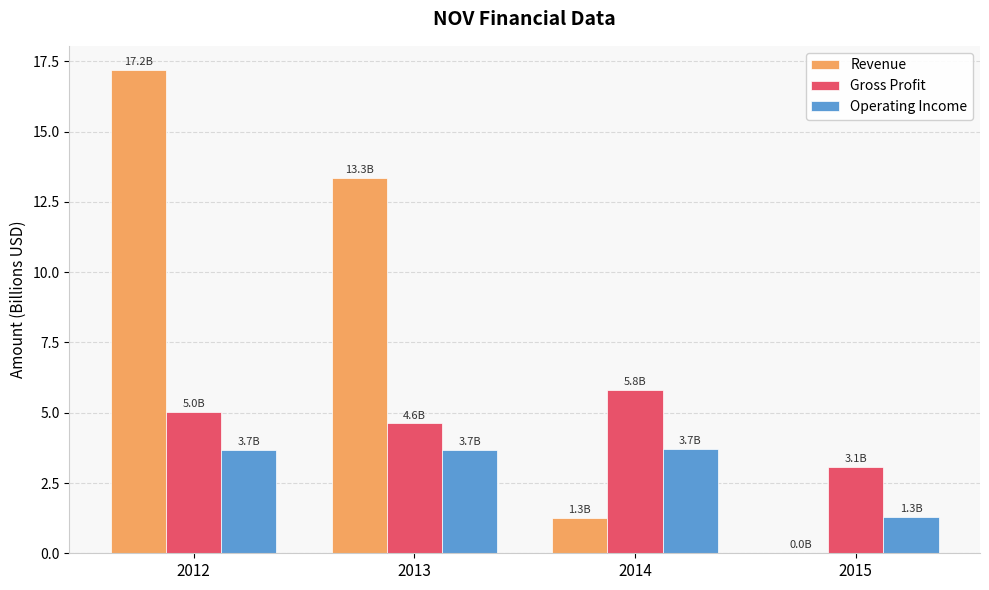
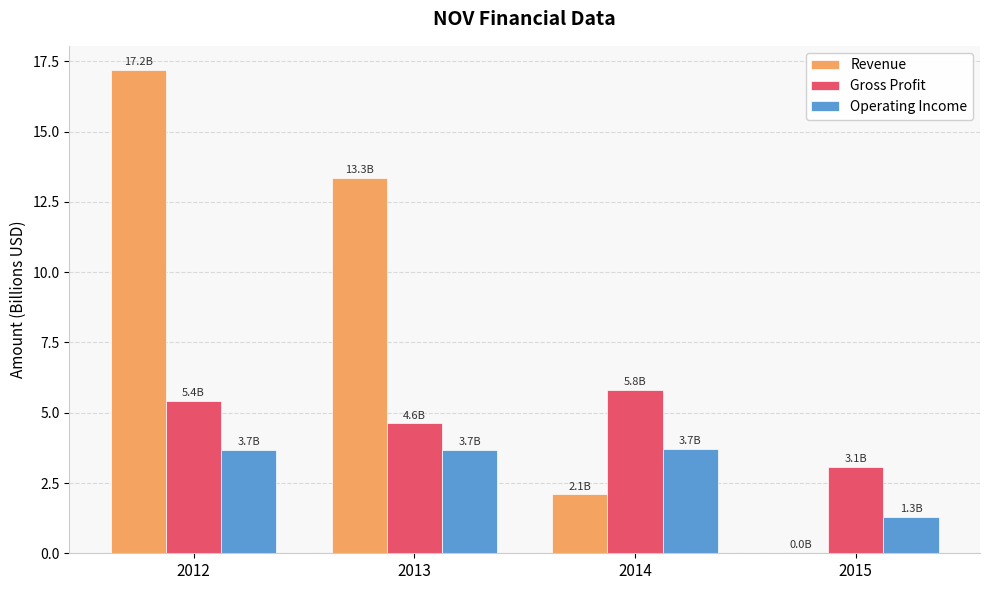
  {
    "Revenue": {
      "2012": "17.2B",
      "2013": "13.3B",
-     "2014": "1.3B",
+     "2014": "2.1B",
      "2015": "0.0B"
    },
    "Gross Profit": {
-     "2012": "5.0B",
+     "2012": "5.4B",
      "2013": "4.6B",
      "2014": "5.8B",
      "2015": "3.1B"
    },
    "Operating Income": {
      "2012": "3.7B",
      "2013": "3.7B",
      "2014": "3.7B",
      "2015": "1.3B"
    }
  }
